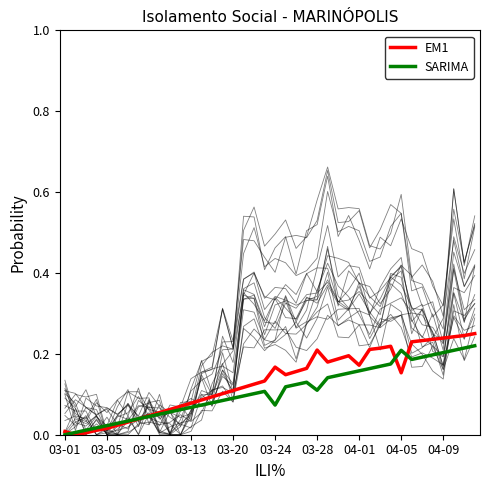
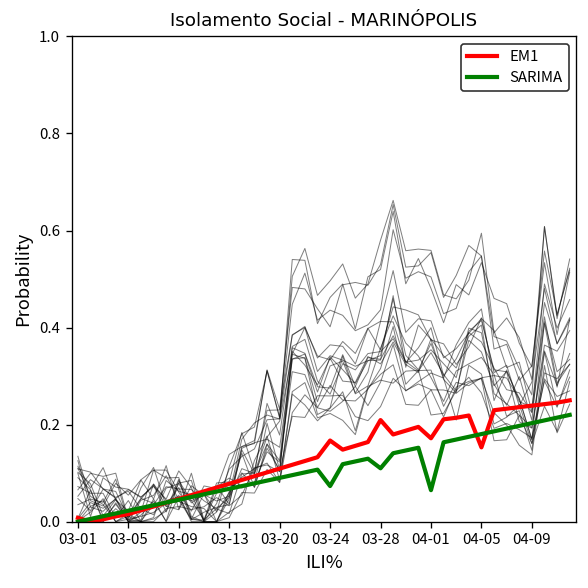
  {
    "EM1": {
      "03-24": 0.17,
      "03-28": 0.21,
      "04-01": 0.17,
      "04-05": 0.15
    },
    "SARIMA": {
      "03-24": 0.07,
      "03-28": 0.11,
-     "04-01": 0.16,
-     "04-05": 0.21
+     "04-01": 0.06,
+     "04-05": 0.18
    }
  }
